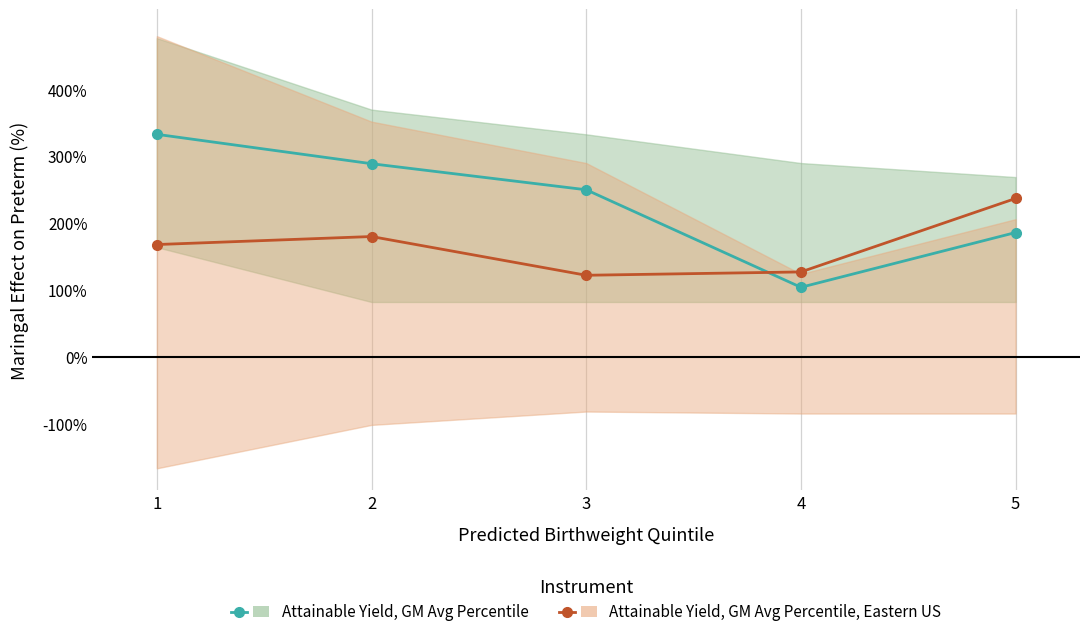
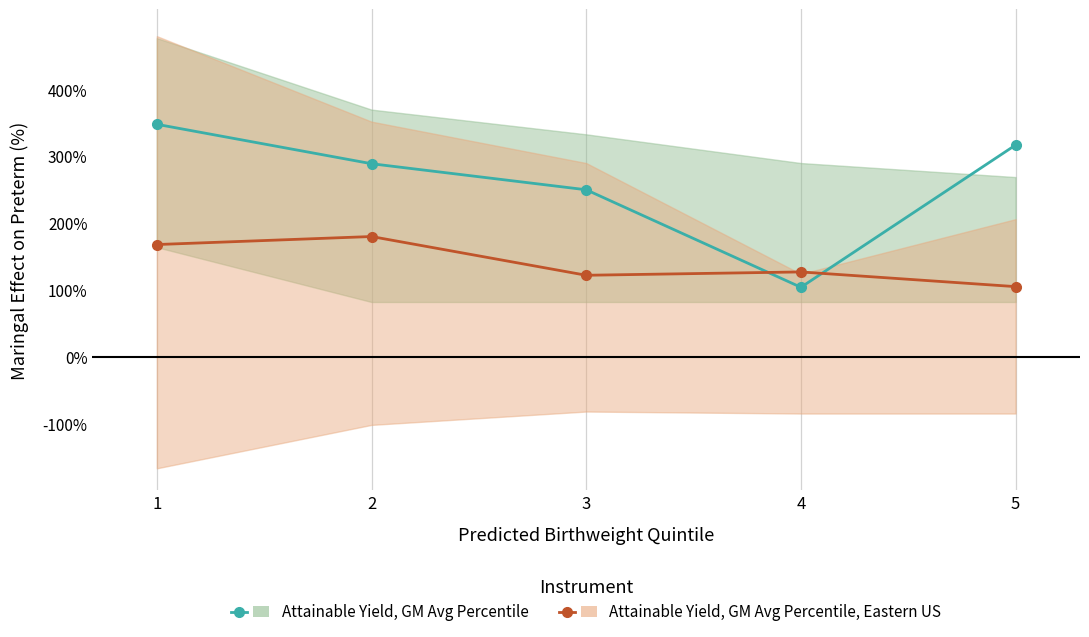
  {
    "Attainable Yield, GM Avg Percentile": {
-     "1": "330%",
+     "1": "350%",
      "2": "290%",
      "3": "250%",
      "4": "100%",
-     "5": "190%"
+     "5": "320%"
    },
    "Attainable Yield, GM Avg Percentile, Eastern US": {
      "1": "170%",
      "2": "180%",
      "3": "120%",
-     "5": "240%"
+     "5": "110%"
    }
  }
